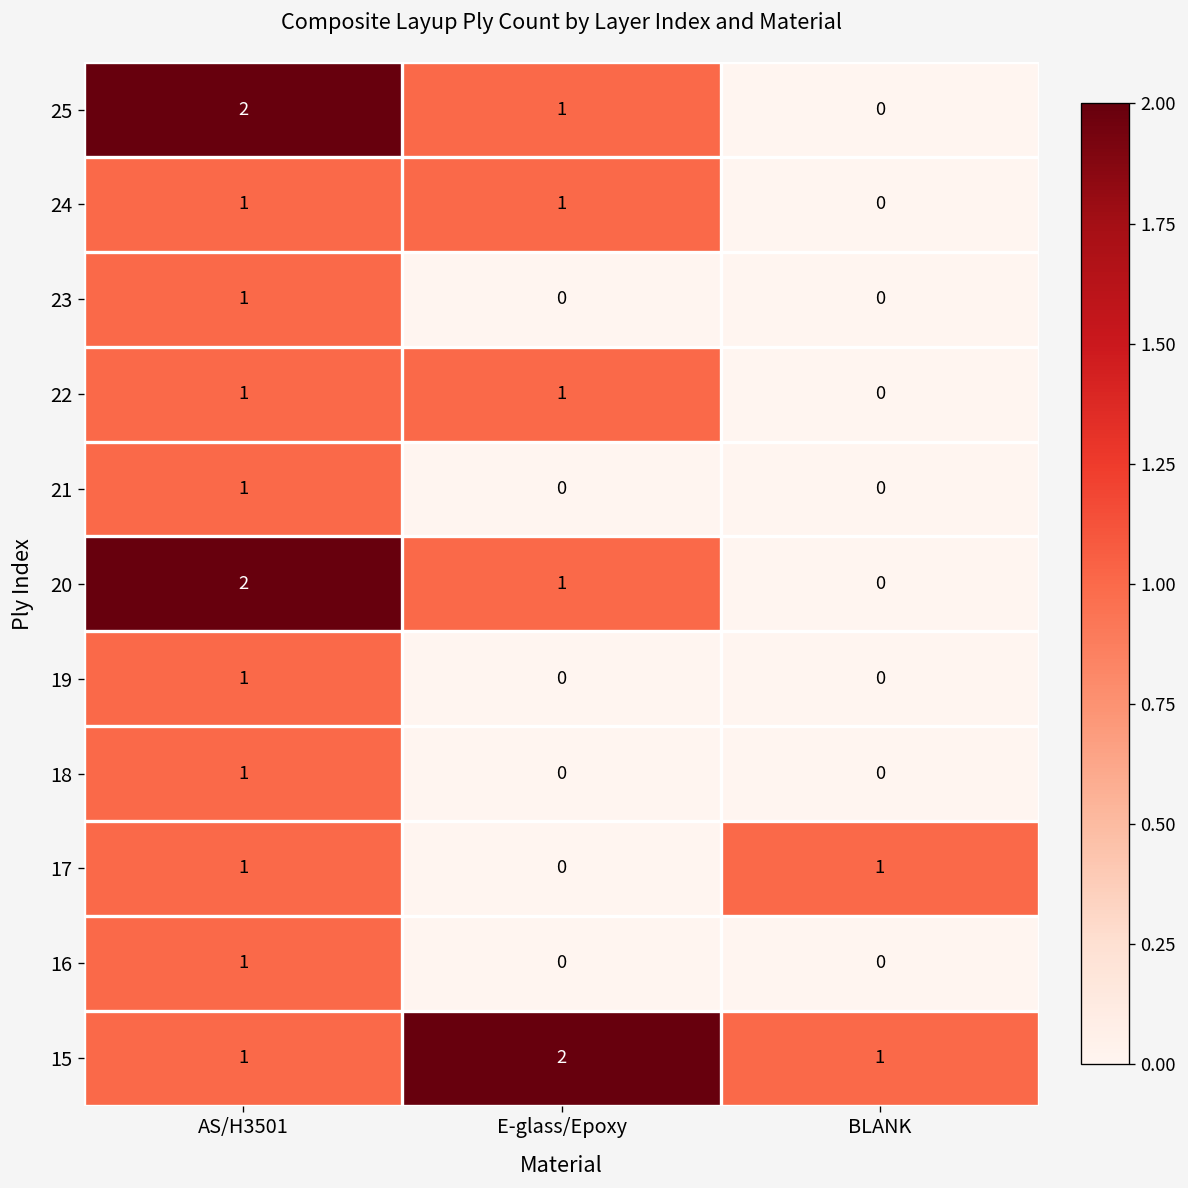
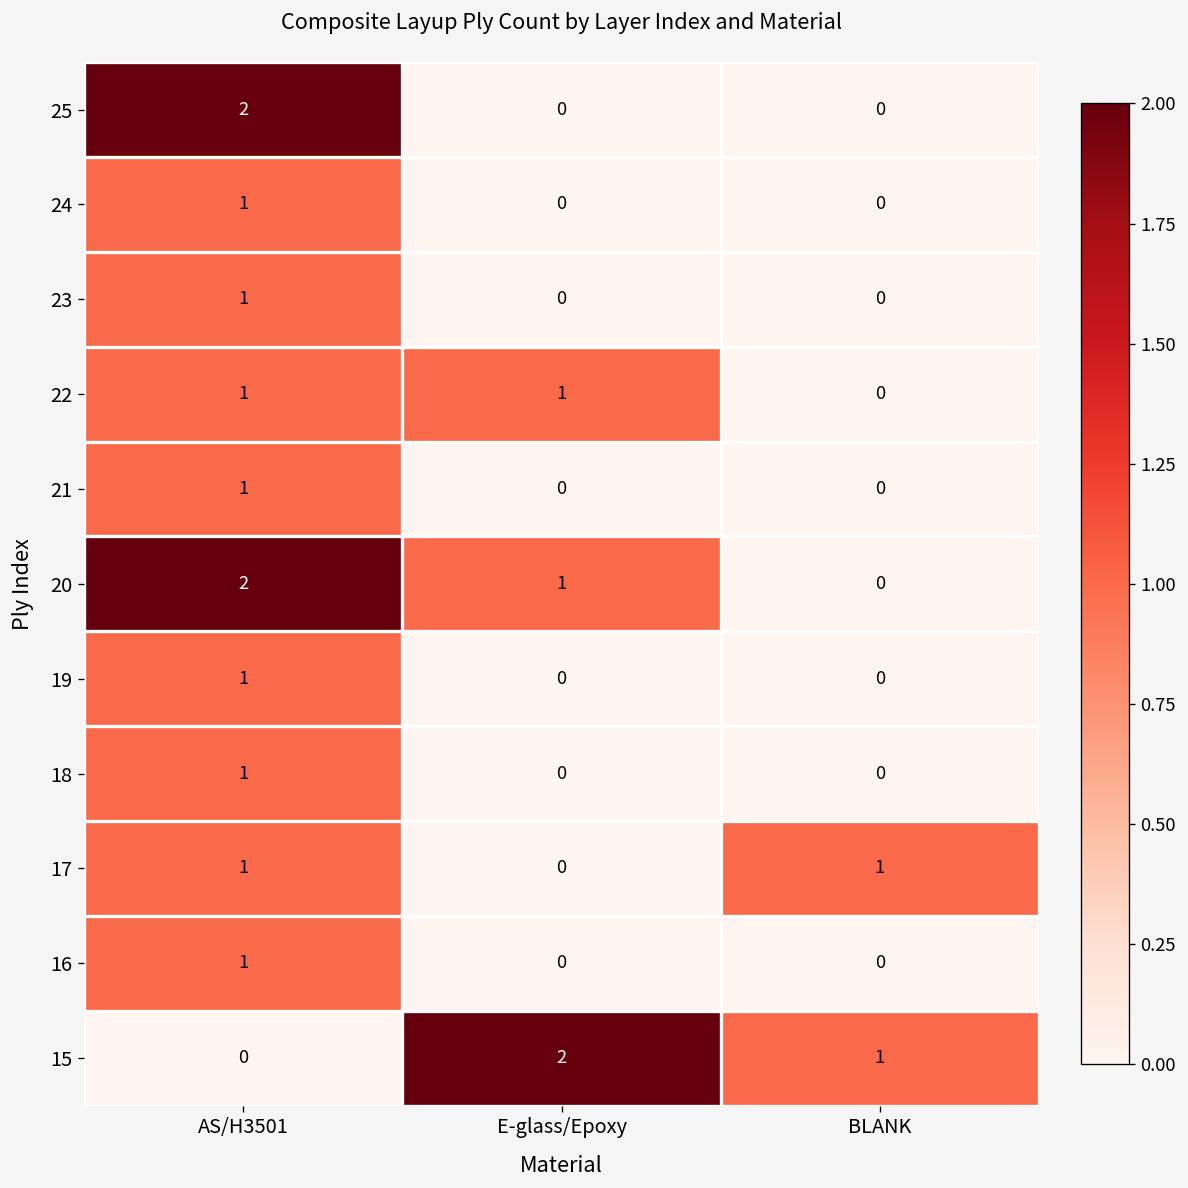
  {
    "25": {
      "AS/H3501": 2,
-     "E-glass/Epoxy": 1,
+     "E-glass/Epoxy": 0,
      "BLANK": 0
    },
    "24": {
      "AS/H3501": 1,
-     "E-glass/Epoxy": 1,
+     "E-glass/Epoxy": 0,
      "BLANK": 0
    },
    "23": {
      "AS/H3501": 1,
      "E-glass/Epoxy": 0,
      "BLANK": 0
    },
    "22": {
      "AS/H3501": 1,
      "E-glass/Epoxy": 1,
      "BLANK": 0
    },
    "21": {
      "AS/H3501": 1,
      "E-glass/Epoxy": 0,
      "BLANK": 0
    },
    "20": {
      "AS/H3501": 2,
      "E-glass/Epoxy": 1,
      "BLANK": 0
    },
    "19": {
      "AS/H3501": 1,
      "E-glass/Epoxy": 0,
      "BLANK": 0
    },
    "18": {
      "AS/H3501": 1,
      "E-glass/Epoxy": 0,
      "BLANK": 0
    },
    "17": {
      "AS/H3501": 1,
      "E-glass/Epoxy": 0,
      "BLANK": 1
    },
    "16": {
      "AS/H3501": 1,
      "E-glass/Epoxy": 0,
      "BLANK": 0
    },
    "15": {
-     "AS/H3501": 1,
+     "AS/H3501": 0,
      "E-glass/Epoxy": 2,
      "BLANK": 1
    }
  }
